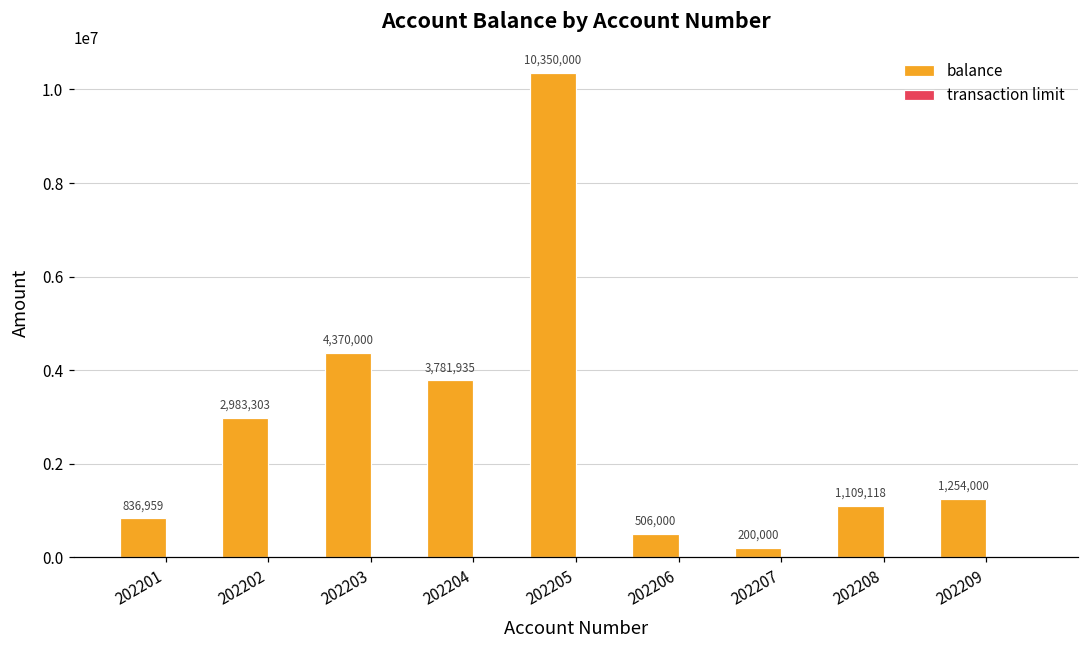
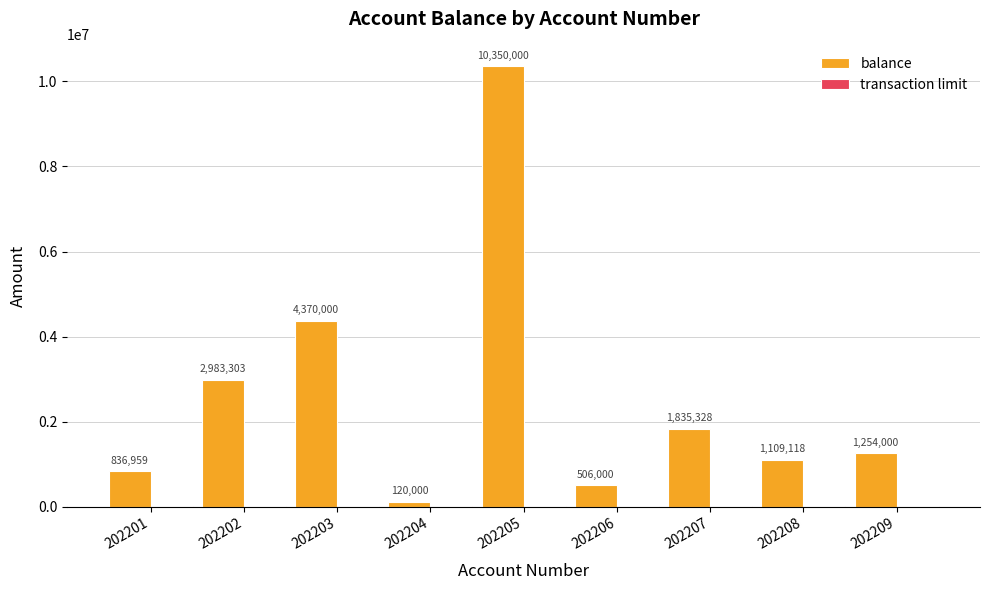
  {
    "balance": {
      "202201": "836,959",
      "202202": "2,983,303",
      "202203": "4,370,000",
-     "202204": "3,781,935",
+     "202204": "120,000",
      "202205": "10,350,000",
      "202206": "506,000",
-     "202207": "200,000",
+     "202207": "1,835,328",
      "202208": "1,109,118",
      "202209": "1,254,000"
    }
  }
